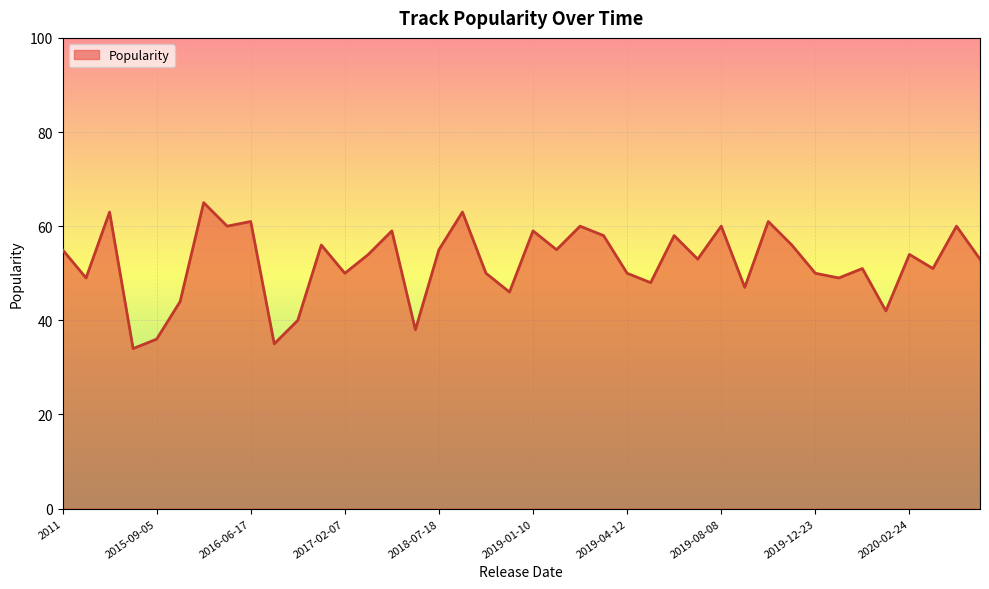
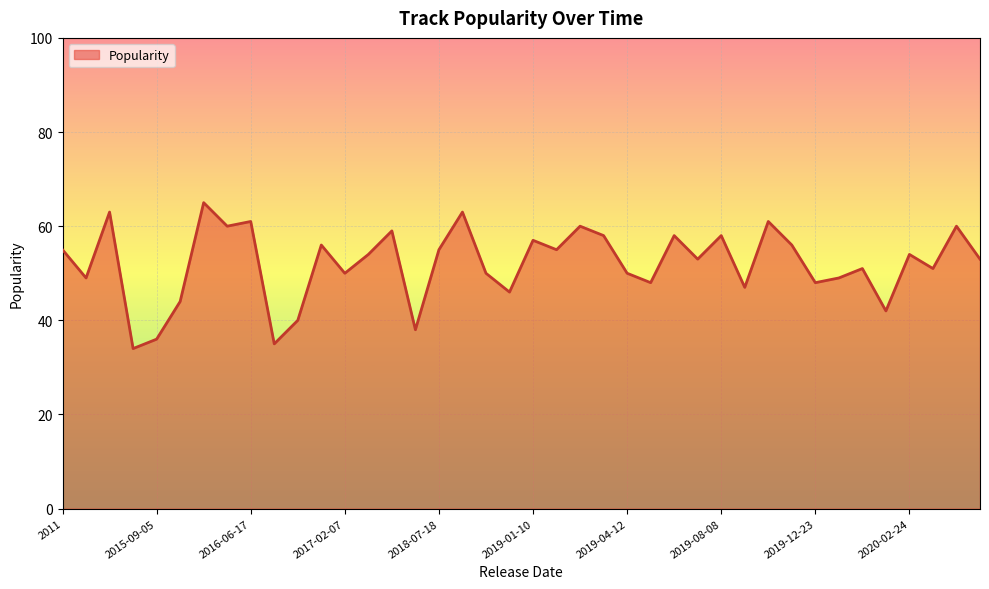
  {
    "2011": 55,
    "2015-09-05": 36,
    "2017-02-07": 50,
    "2018-07-18": 55,
-   "2019-01-10": 59,
+   "2019-01-10": 57,
    "2019-04-12": 50,
-   "2019-08-08": 60,
-   "2019-12-23": 50
+   "2019-08-08": 58,
+   "2019-12-23": 48
  }
